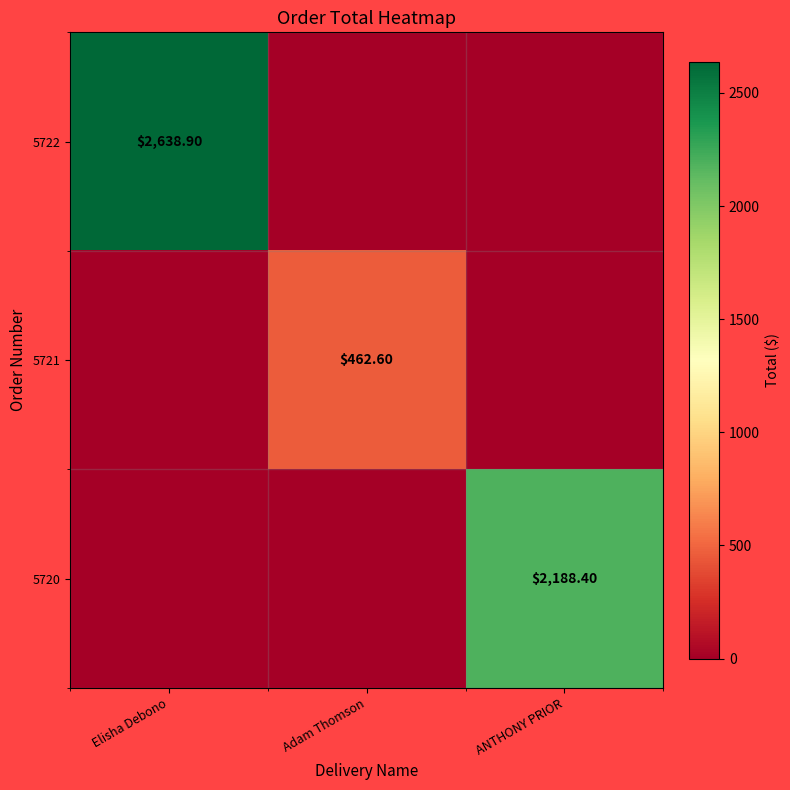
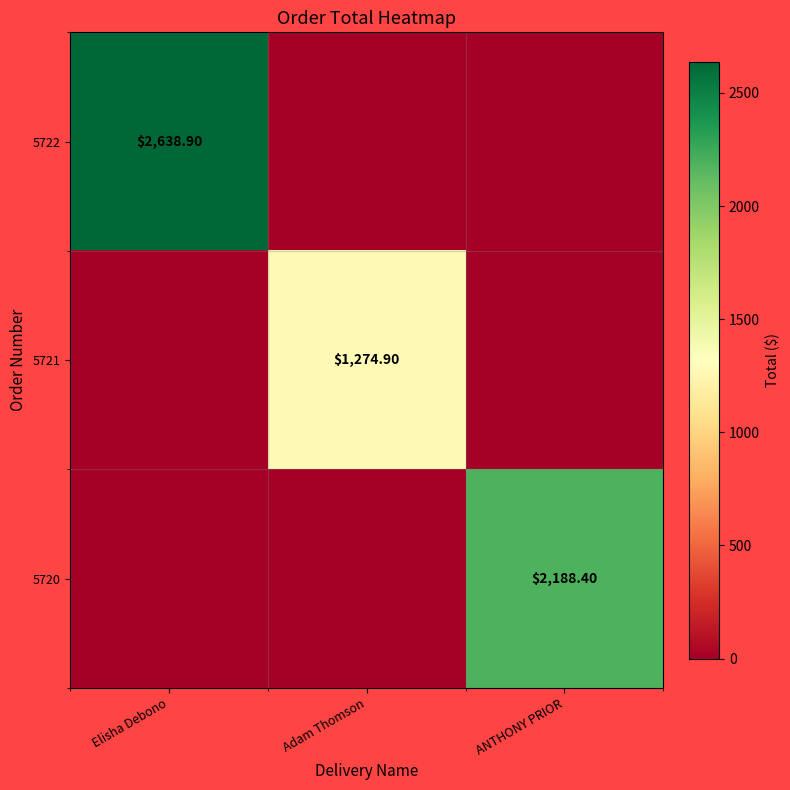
  {
    "5722": {
      "Elisha Debono": "$2,638.90"
    },
    "5721": {
-     "Adam Thomson": "$462.60"
+     "Adam Thomson": "$1,274.90"
    },
    "5720": {
      "ANTHONY PRIOR": "$2,188.40"
    }
  }
